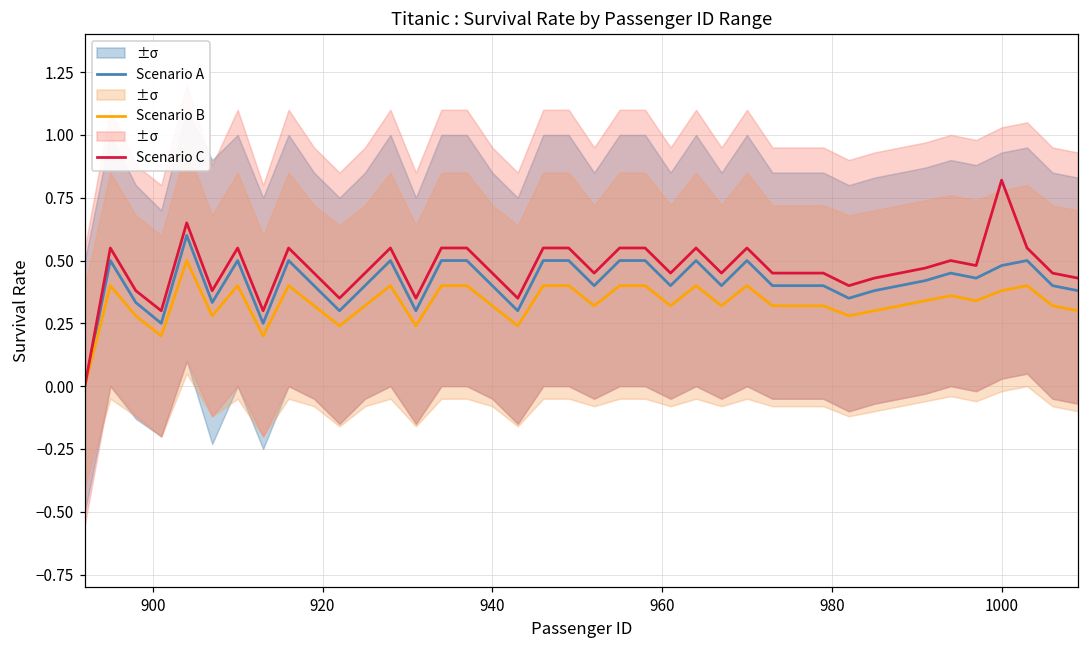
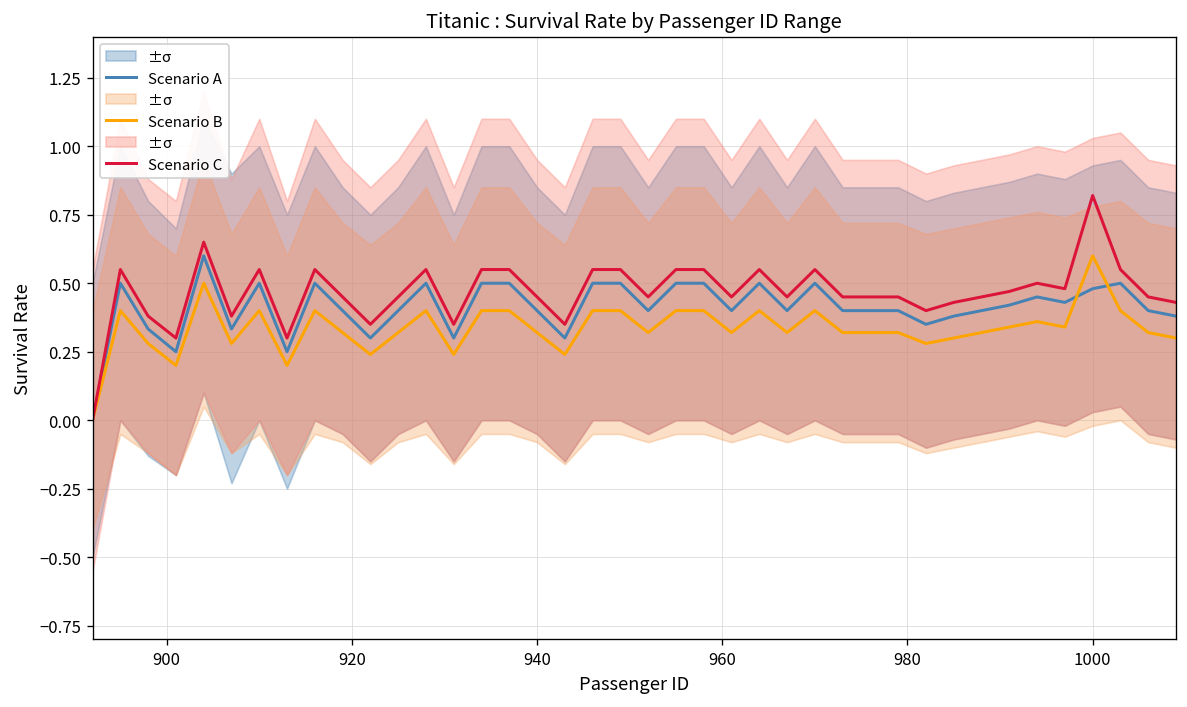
  {
    "Scenario B": {
      "940": 0.32,
-     "1000": 0.38
+     "1000": 0.60
    },
    "Scenario C": {
      "940": 0.45,
      "1000": 0.82
    }
  }
